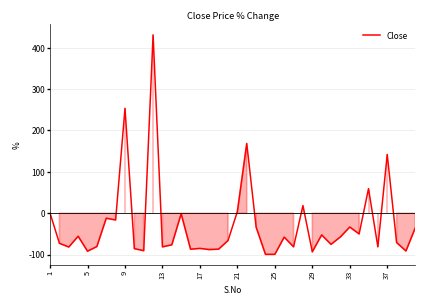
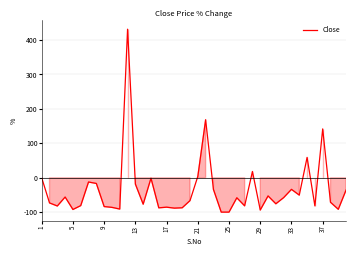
  {
    "1": 0,
    "5": -90,
-   "9": 250,
-   "13": -80,
+   "9": -80,
+   "13": -20,
    "17": -90,
    "21": 0,
    "25": -100,
    "29": -90,
    "33": -30,
    "37": 140
  }
